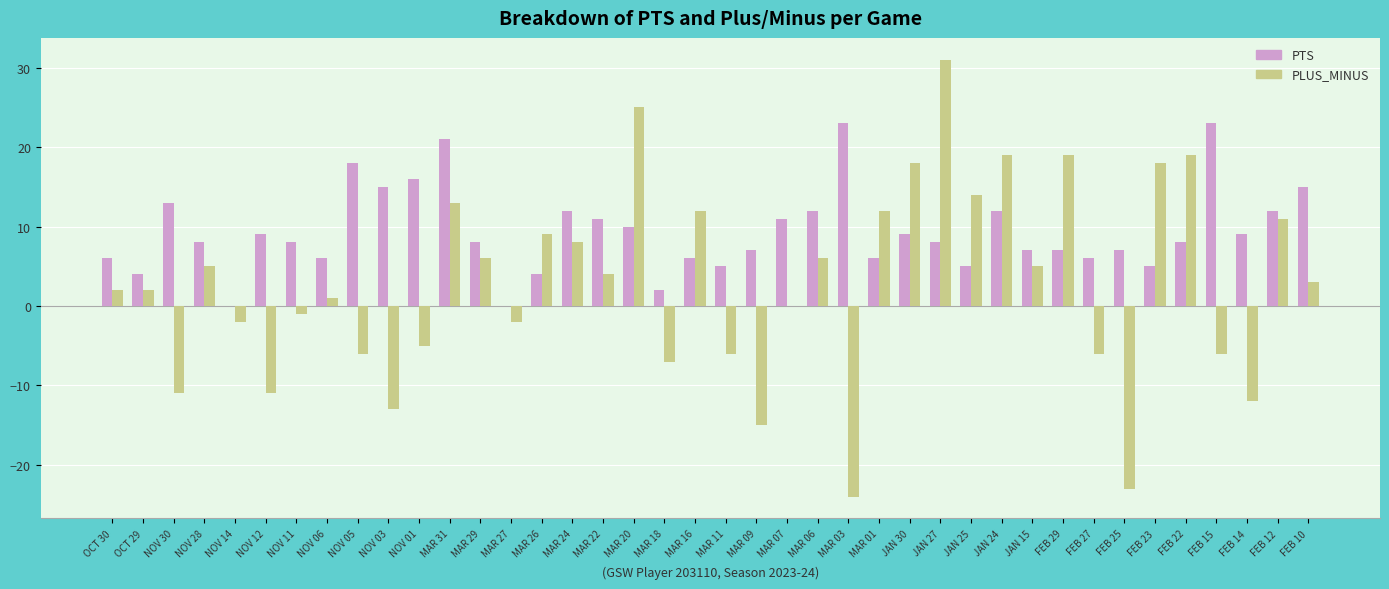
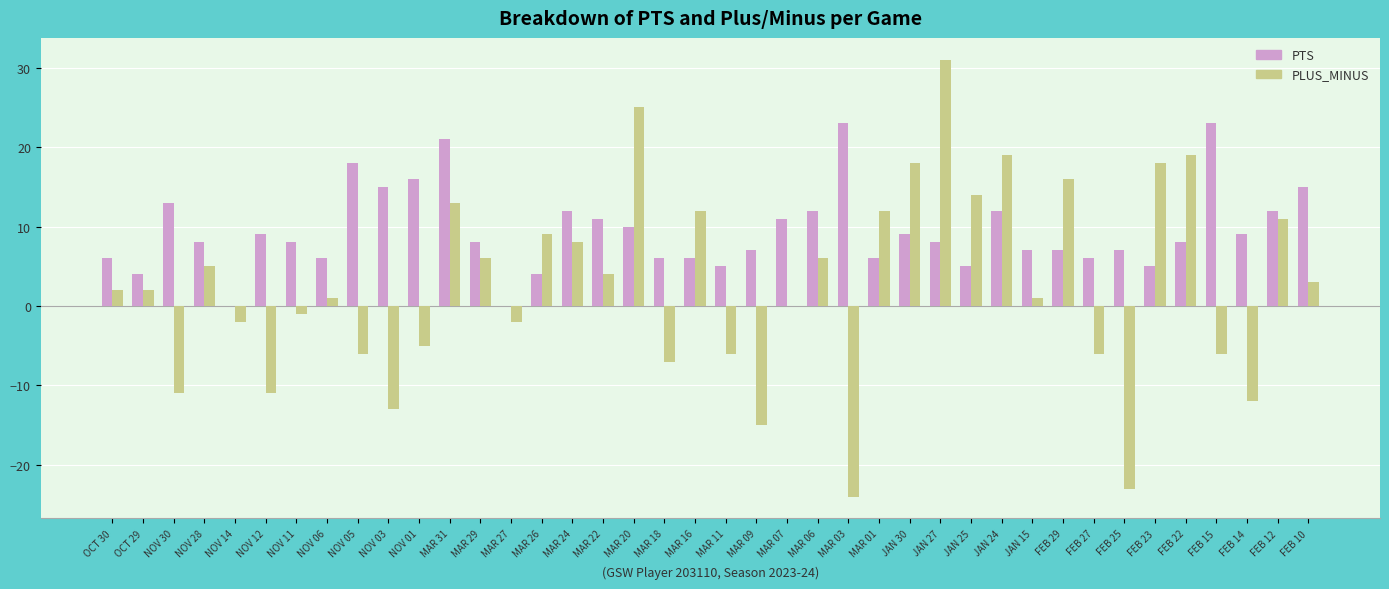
  {
    "PTS": {
      "OCT 30": 6,
      "OCT 29": 4,
      "NOV 30": 13,
      "NOV 28": 8,
      "NOV 14": 0,
      "NOV 12": 9,
      "NOV 11": 8,
      "NOV 06": 6,
      "NOV 05": 18,
      "NOV 03": 15,
      "NOV 01": 16,
      "MAR 31": 21,
      "MAR 29": 8,
      "MAR 27": 0,
      "MAR 26": 4,
      "MAR 24": 12,
      "MAR 22": 11,
      "MAR 20": 10,
-     "MAR 18": 2,
+     "MAR 18": 6,
      "MAR 16": 6,
      "MAR 11": 5,
      "MAR 09": 7,
      "MAR 07": 11,
      "MAR 06": 12,
      "MAR 03": 23,
      "MAR 01": 6,
      "JAN 30": 9,
      "JAN 27": 8,
      "JAN 25": 5,
      "JAN 24": 12,
      "JAN 15": 7,
      "FEB 29": 7,
      "FEB 27": 6,
      "FEB 25": 7,
      "FEB 23": 5,
      "FEB 22": 8,
      "FEB 15": 23,
      "FEB 14": 9,
      "FEB 12": 12,
      "FEB 10": 15
    },
    "PLUS_MINUS": {
      "OCT 30": 2,
      "OCT 29": 2,
      "NOV 30": -11,
      "NOV 28": 5,
      "NOV 14": -2,
      "NOV 12": -11,
      "NOV 11": -1,
      "NOV 06": 1,
      "NOV 05": -6,
      "NOV 03": -13,
      "NOV 01": -5,
      "MAR 31": 13,
      "MAR 29": 6,
      "MAR 27": -2,
      "MAR 26": 9,
      "MAR 24": 8,
      "MAR 22": 4,
      "MAR 20": 25,
      "MAR 18": -7,
      "MAR 16": 12,
      "MAR 11": -6,
      "MAR 09": -15,
      "MAR 07": 0,
      "MAR 06": 6,
      "MAR 03": -24,
      "MAR 01": 12,
      "JAN 30": 18,
      "JAN 27": 31,
      "JAN 25": 14,
      "JAN 24": 19,
-     "JAN 15": 5,
-     "FEB 29": 19,
+     "JAN 15": 1,
+     "FEB 29": 16,
      "FEB 27": -6,
      "FEB 25": -23,
      "FEB 23": 18,
      "FEB 22": 19,
      "FEB 15": -6,
      "FEB 14": -12,
      "FEB 12": 11,
      "FEB 10": 3
    }
  }
